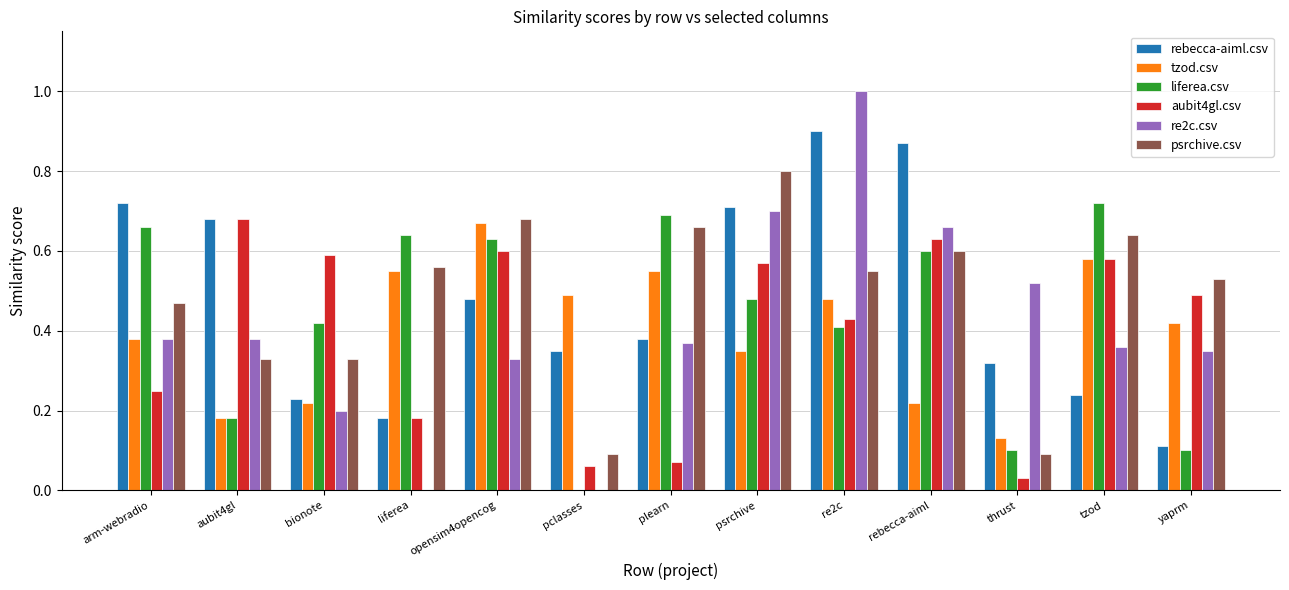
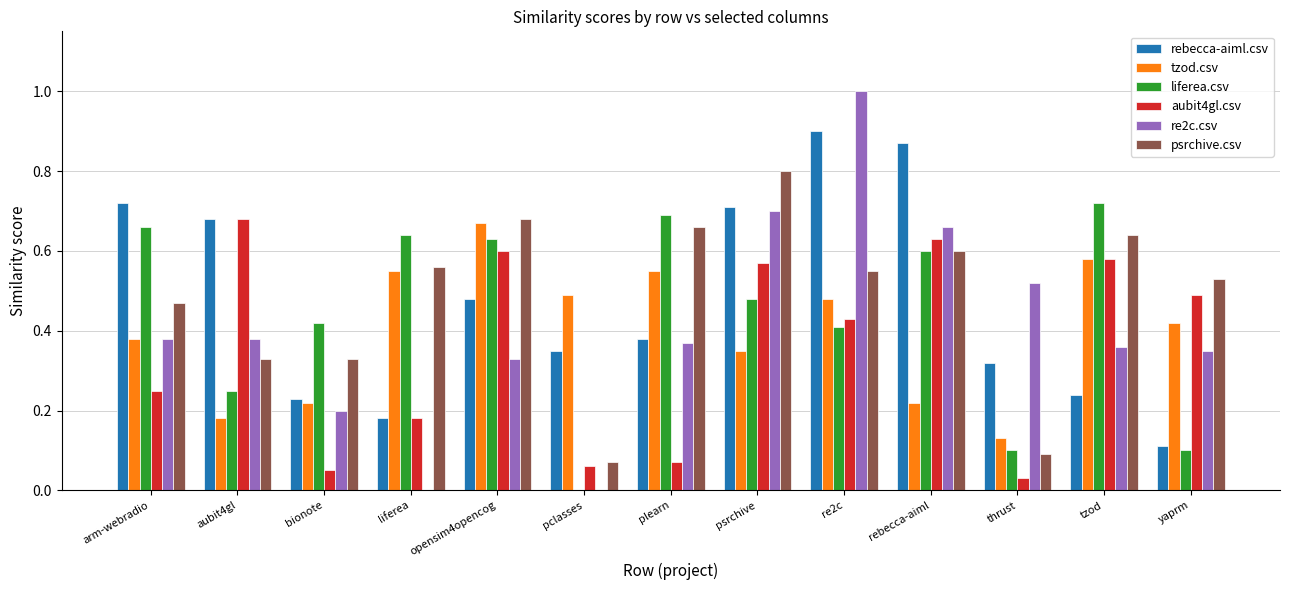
  {
    "rebecca-aiml.csv": {
      "arm-webradio": 0.72,
      "aubit4gl": 0.68,
      "bionote": 0.23,
      "liferea": 0.18,
      "opensim4opencog": 0.48,
      "pclasses": 0.35,
      "plearn": 0.38,
      "psrchive": 0.71,
      "re2c": 0.90,
      "rebecca-aiml": 0.87,
      "thrust": 0.32,
      "tzod": 0.24,
      "yaprm": 0.11
    },
    "tzod.csv": {
      "arm-webradio": 0.38,
      "aubit4gl": 0.18,
      "bionote": 0.22,
      "liferea": 0.55,
      "opensim4opencog": 0.67,
      "pclasses": 0.49,
      "plearn": 0.55,
      "psrchive": 0.35,
      "re2c": 0.48,
      "rebecca-aiml": 0.22,
      "thrust": 0.13,
      "tzod": 0.58,
      "yaprm": 0.42
    },
    "liferea.csv": {
      "arm-webradio": 0.66,
-     "aubit4gl": 0.18,
+     "aubit4gl": 0.25,
      "bionote": 0.42,
      "liferea": 0.64,
      "opensim4opencog": 0.63,
      "pclasses": 0.00,
      "plearn": 0.69,
      "psrchive": 0.48,
      "re2c": 0.41,
      "rebecca-aiml": 0.60,
      "thrust": 0.10,
      "tzod": 0.72,
      "yaprm": 0.10
    },
    "aubit4gl.csv": {
      "arm-webradio": 0.25,
      "aubit4gl": 0.68,
-     "bionote": 0.59,
+     "bionote": 0.05,
      "liferea": 0.18,
      "opensim4opencog": 0.60,
      "pclasses": 0.06,
      "plearn": 0.07,
      "psrchive": 0.57,
      "re2c": 0.43,
      "rebecca-aiml": 0.63,
      "thrust": 0.03,
      "tzod": 0.58,
      "yaprm": 0.49
    },
    "re2c.csv": {
      "arm-webradio": 0.38,
      "aubit4gl": 0.38,
      "bionote": 0.20,
      "liferea": 0.00,
      "opensim4opencog": 0.33,
      "pclasses": 0.00,
      "plearn": 0.37,
      "psrchive": 0.70,
      "re2c": 1.00,
      "rebecca-aiml": 0.66,
      "thrust": 0.52,
      "tzod": 0.36,
      "yaprm": 0.35
    },
    "psrchive.csv": {
      "arm-webradio": 0.47,
      "aubit4gl": 0.33,
      "bionote": 0.33,
      "liferea": 0.56,
      "opensim4opencog": 0.68,
-     "pclasses": 0.09,
+     "pclasses": 0.07,
      "plearn": 0.66,
      "psrchive": 0.80,
      "re2c": 0.55,
      "rebecca-aiml": 0.60,
      "thrust": 0.09,
      "tzod": 0.64,
      "yaprm": 0.53
    }
  }
